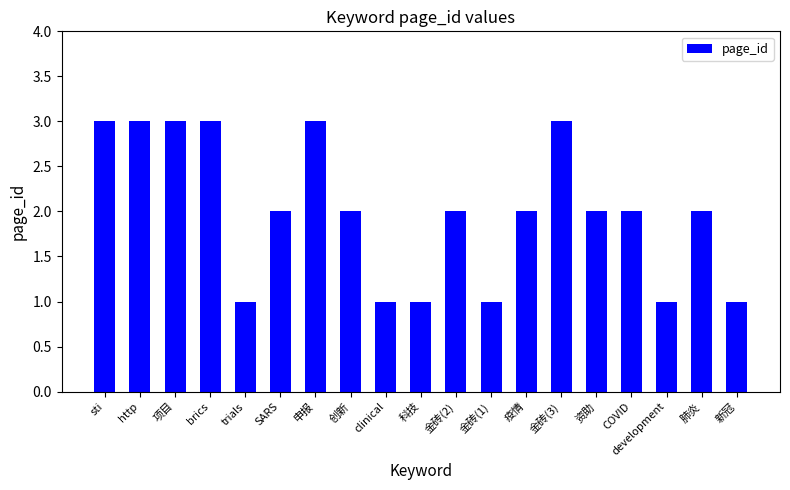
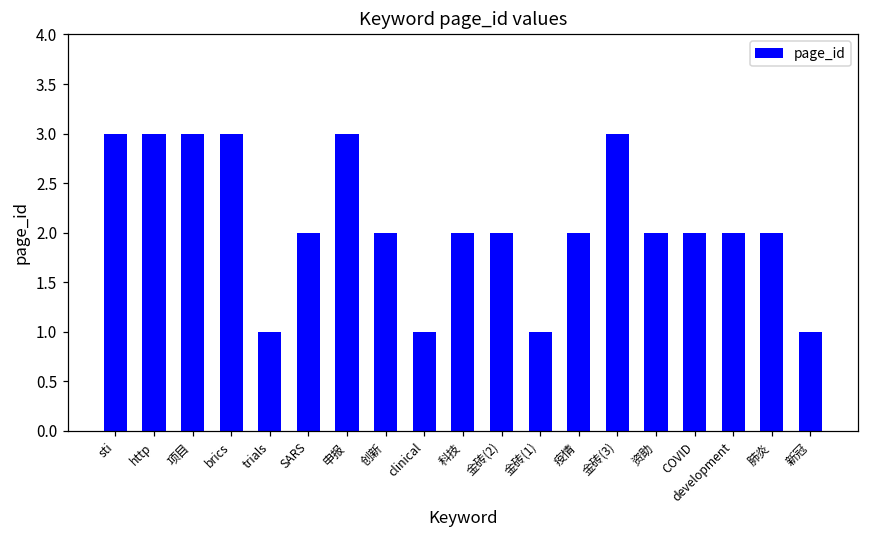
  {
    "sti": 3,
    "http": 3,
    "项目": 3,
    "brics": 3,
    "trials": 1,
    "SARS": 2,
    "申报": 3,
    "创新": 2,
    "clinical": 1,
-   "科技": 1,
+   "科技": 2,
    "金砖(2)": 2,
    "金砖(1)": 1,
    "疫情": 2,
    "金砖(3)": 3,
    "资助": 2,
    "COVID": 2,
-   "development": 1,
+   "development": 2,
    "肺炎": 2,
    "新冠": 1
  }
